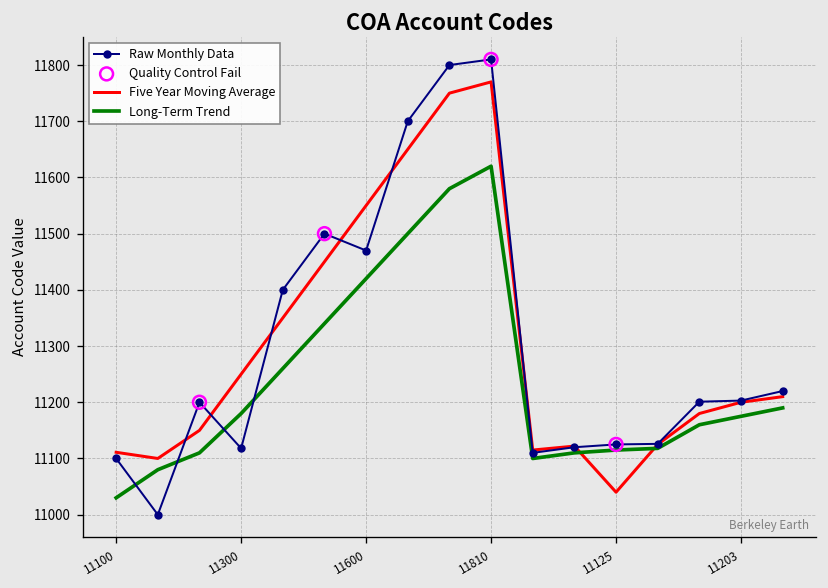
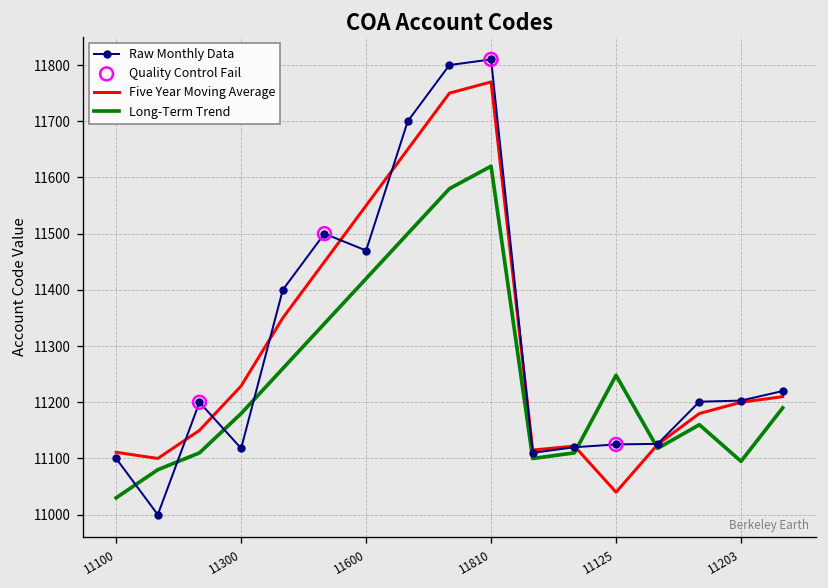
  {
    "Raw Monthly Data": {
      "11100": 11100,
      "11300": 11120,
      "11600": 11470
    },
    "Five Year Moving Average": {
      "11100": 11110,
-     "11300": 11250,
+     "11300": 11230,
      "11600": 11550,
      "11810": 11770,
      "11125": 11040
    },
    "Long-Term Trend": {
      "11100": 11030,
      "11300": 11180,
      "11600": 11420,
      "11810": 11620,
-     "11125": 11120,
-     "11203": 11180
+     "11125": 11250,
+     "11203": 11100
    }
  }
